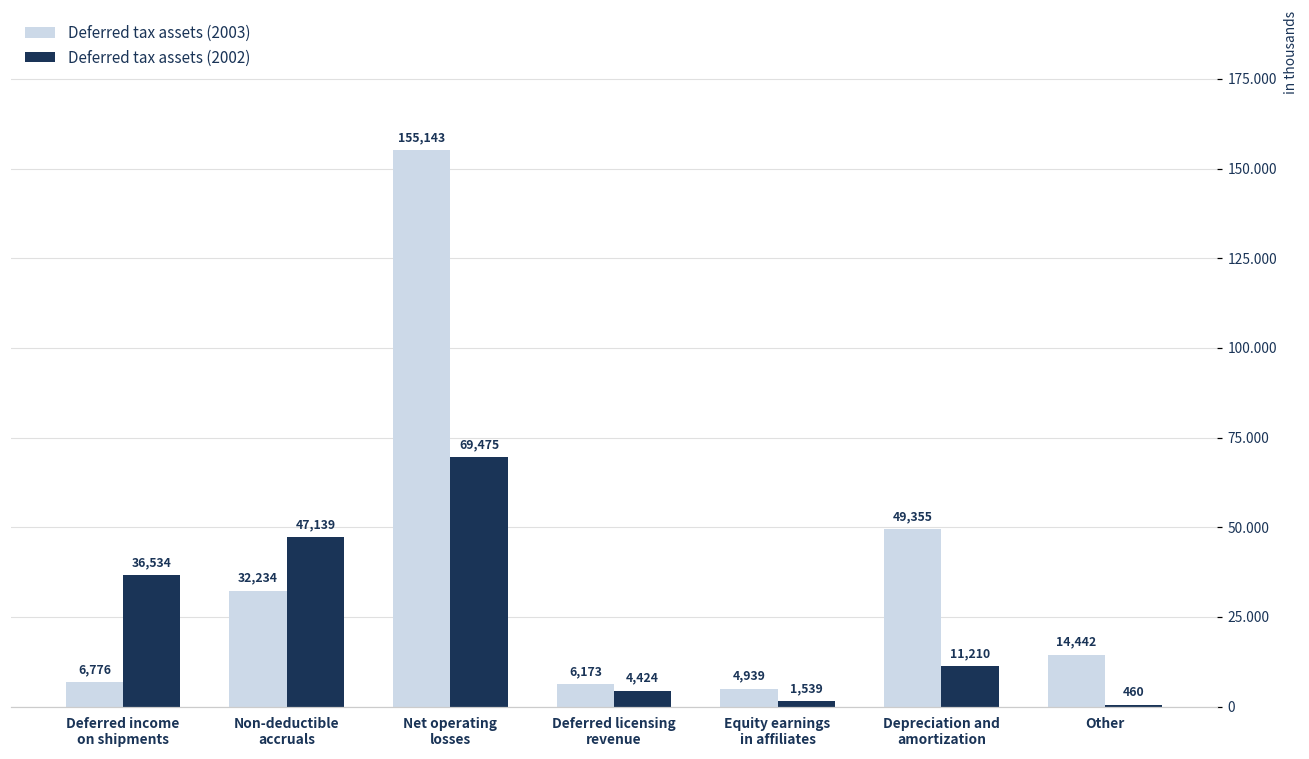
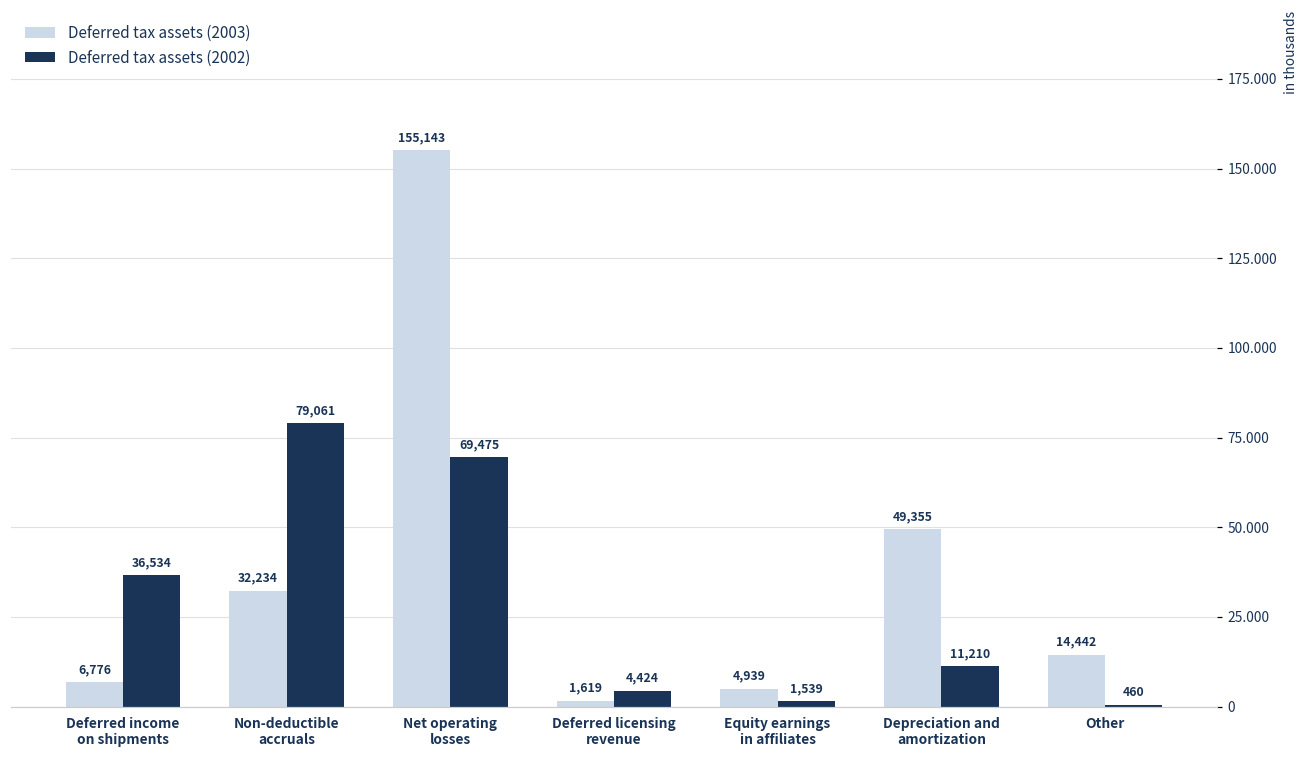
  {
    "Deferred tax assets (2003)": {
      "Deferred income on shipments": "6,776",
      "Non-deductible accruals": "32,234",
      "Net operating losses": "155,143",
-     "Deferred licensing revenue": "6,173",
+     "Deferred licensing revenue": "1,619",
      "Equity earnings in affiliates": "4,939",
      "Depreciation and amortization": "49,355",
      "Other": "14,442"
    },
    "Deferred tax assets (2002)": {
      "Deferred income on shipments": "36,534",
-     "Non-deductible accruals": "47,139",
+     "Non-deductible accruals": "79,061",
      "Net operating losses": "69,475",
      "Deferred licensing revenue": "4,424",
      "Equity earnings in affiliates": "1,539",
      "Depreciation and amortization": "11,210",
      "Other": "460"
    }
  }
